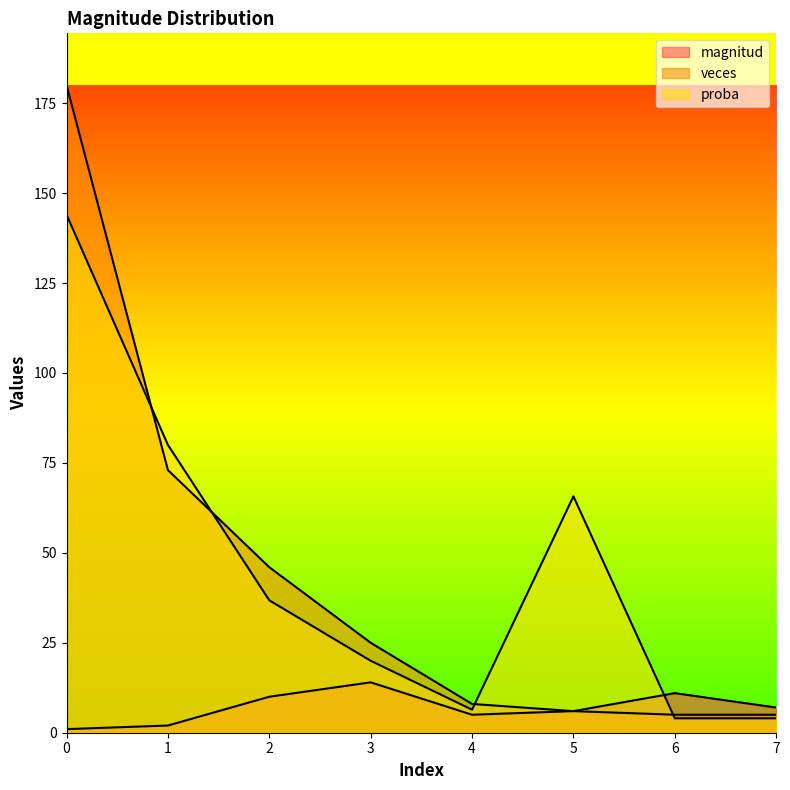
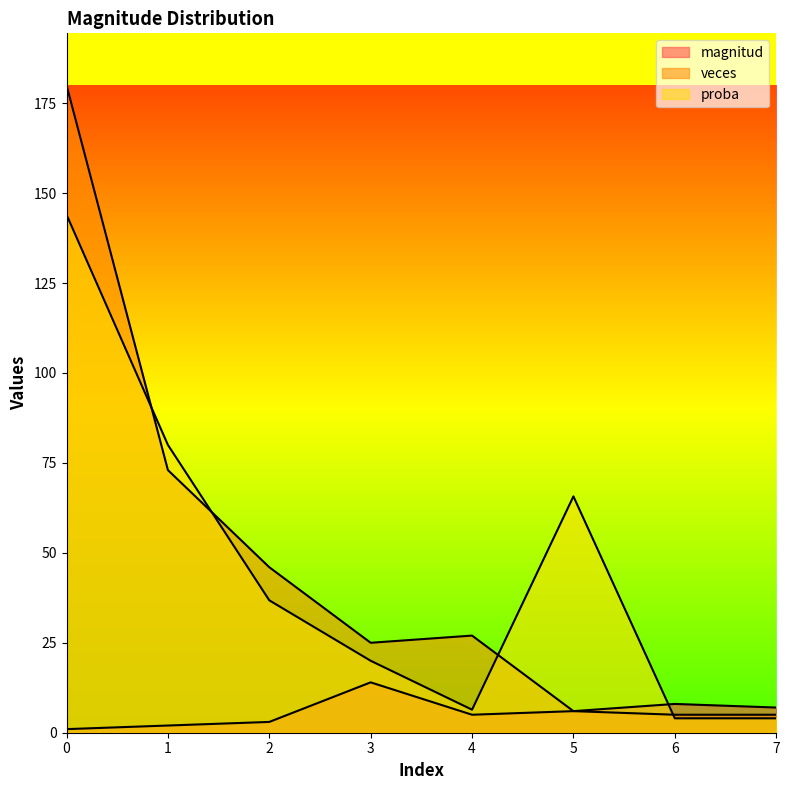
  {
    "magnitud": {
      "0": 1,
      "1": 2,
-     "2": 10,
+     "2": 3,
      "3": 14,
      "4": 5,
-     "6": 11,
+     "6": 8,
      "7": 7
    },
    "veces": {
      "0": 180,
      "1": 73,
      "2": 46,
      "3": 25,
-     "4": 8,
+     "4": 27,
      "6": 5,
      "7": 5
    },
    "proba": {
      "0": 144,
      "1": 80,
      "2": 37,
      "3": 20,
      "4": 6,
      "5": 66,
      "6": 4,
      "7": 4
    }
  }
